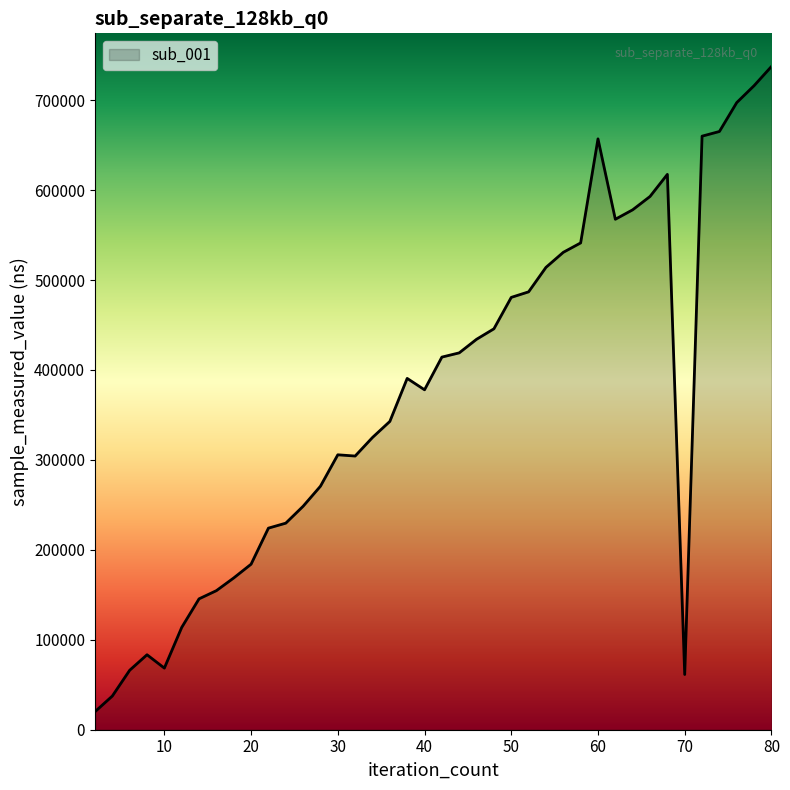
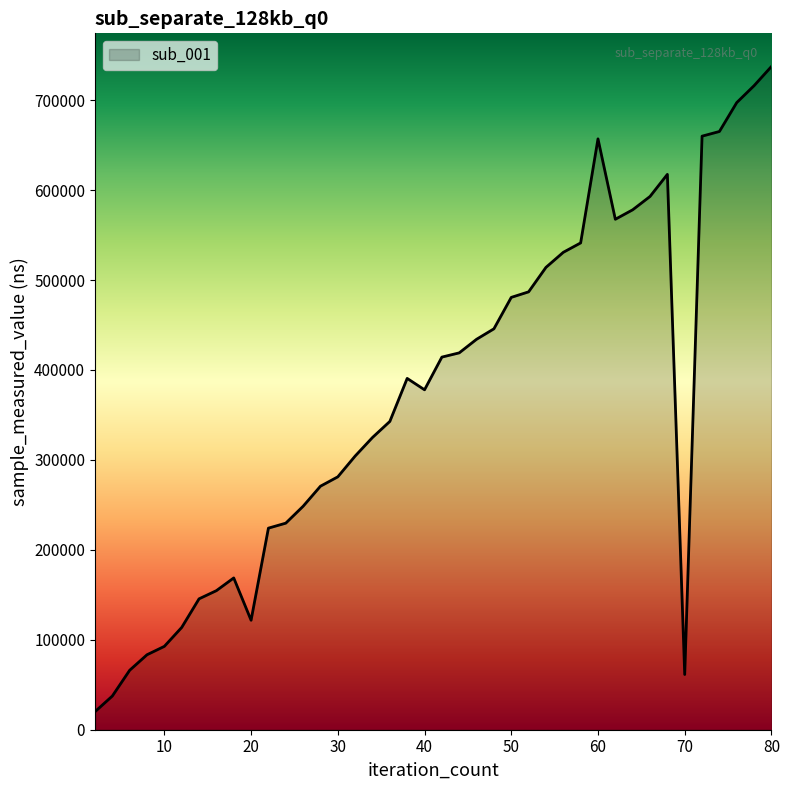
  {
-   "10": 70000,
-   "20": 180000,
-   "30": 310000,
+   "10": 90000,
+   "20": 120000,
+   "30": 280000,
    "40": 380000,
    "50": 480000,
    "60": 660000,
    "70": 60000
  }
